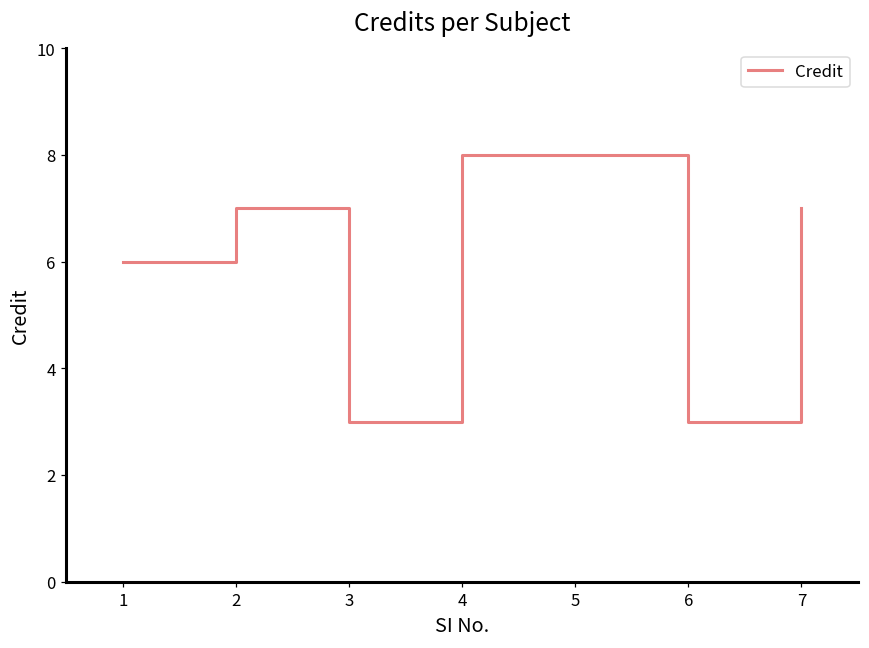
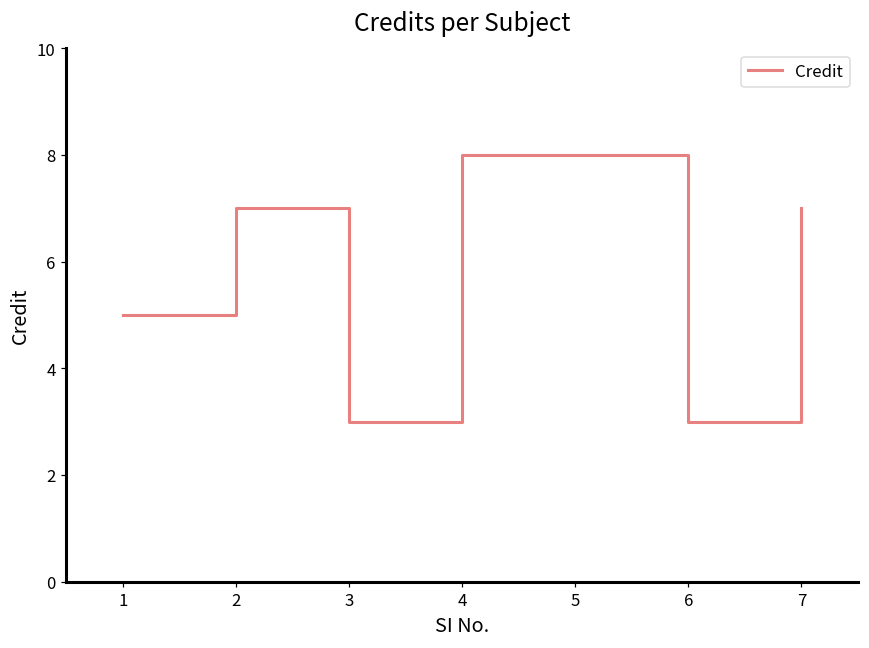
  {
-   "1": 6,
+   "1": 5,
    "2": 7,
    "3": 3,
    "4": 8,
    "5": 8,
    "6": 3,
    "7": 7
  }
